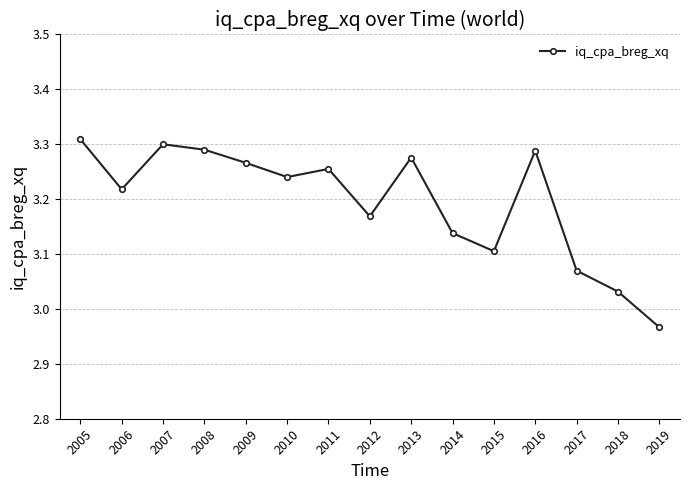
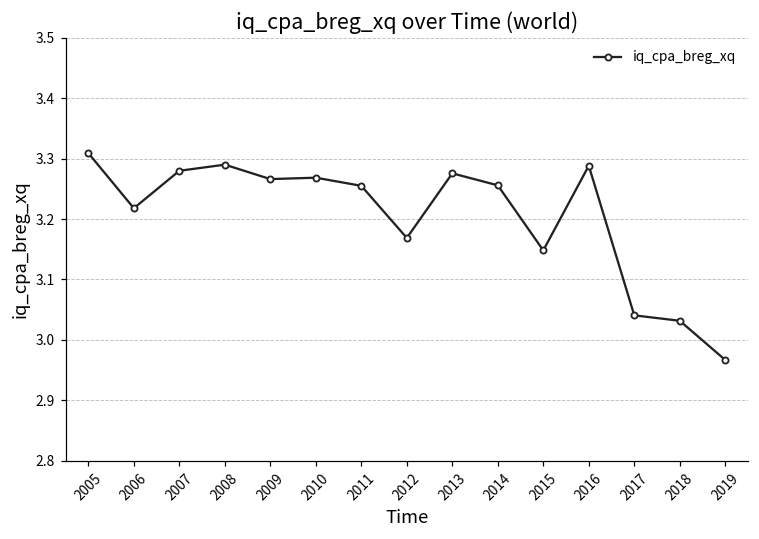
  {
    "2005": 3.31,
    "2006": 3.22,
-   "2007": 3.30,
+   "2007": 3.28,
    "2008": 3.29,
    "2009": 3.27,
-   "2010": 3.24,
+   "2010": 3.27,
    "2011": 3.26,
    "2012": 3.17,
    "2013": 3.28,
-   "2014": 3.14,
-   "2015": 3.11,
+   "2014": 3.26,
+   "2015": 3.15,
    "2016": 3.29,
-   "2017": 3.07,
+   "2017": 3.04,
    "2018": 3.03,
    "2019": 2.97
  }
